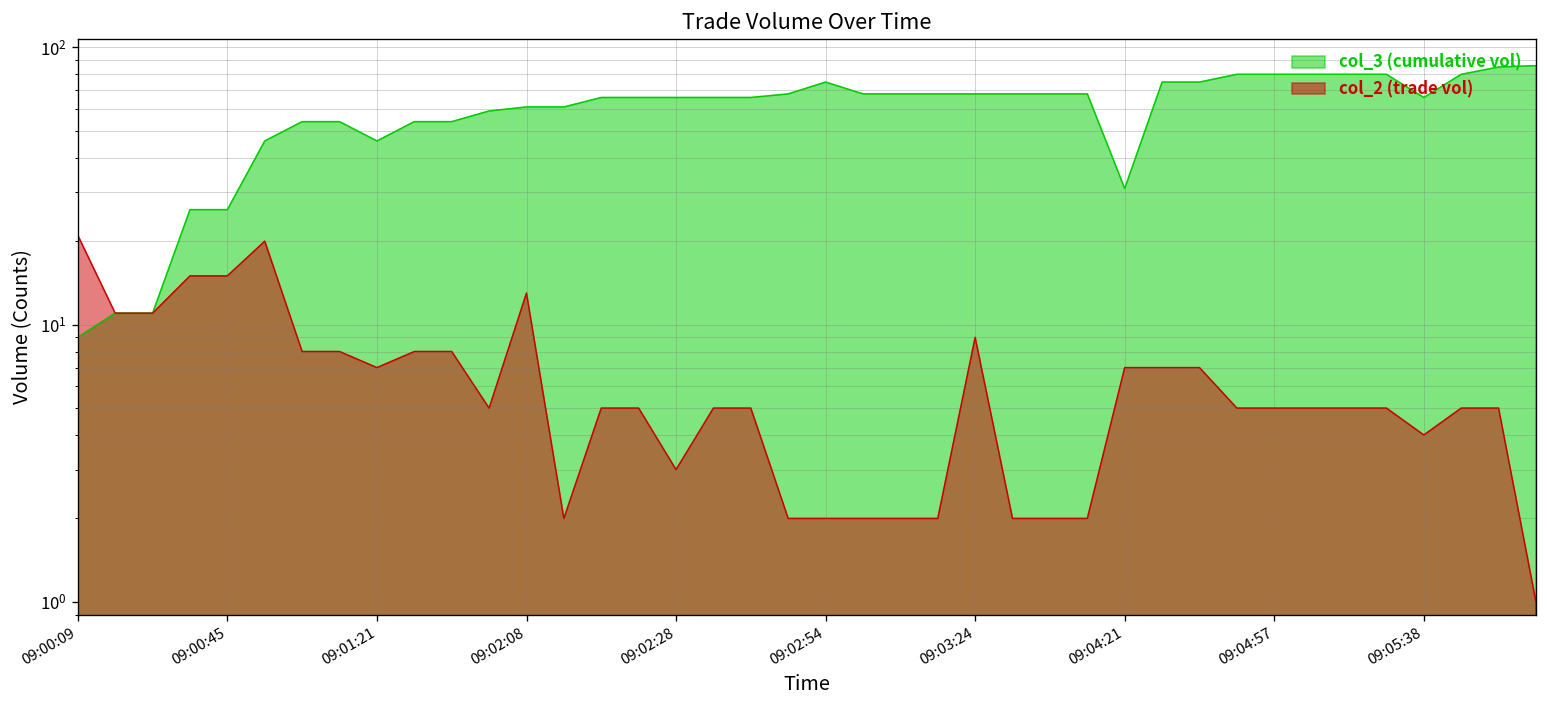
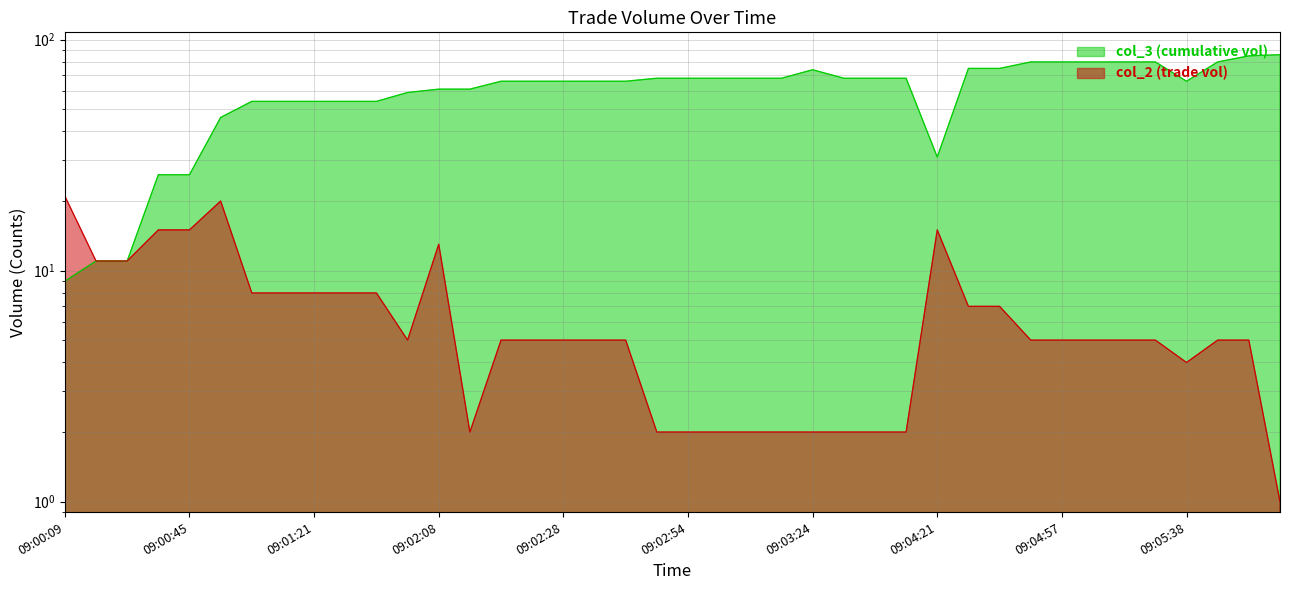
  {
    "col_3 (cumulative vol)": {
      "09:00:09": 9,
      "09:00:45": 26,
-     "09:01:21": 46,
+     "09:01:21": 54,
      "09:02:08": 61,
      "09:02:28": 66,
-     "09:02:54": 75,
-     "09:03:24": 68,
+     "09:02:54": 68,
+     "09:03:24": 74,
      "09:04:21": 31,
      "09:04:57": 80,
      "09:05:38": 66
    },
    "col_2 (trade vol)": {
      "09:00:09": 21,
      "09:00:45": 15,
-     "09:01:21": 7,
+     "09:01:21": 8,
      "09:02:08": 13,
-     "09:02:28": 3,
+     "09:02:28": 5,
      "09:02:54": 2,
-     "09:03:24": 9,
-     "09:04:21": 7,
+     "09:03:24": 2,
+     "09:04:21": 15,
      "09:04:57": 5,
      "09:05:38": 4
    }
  }
